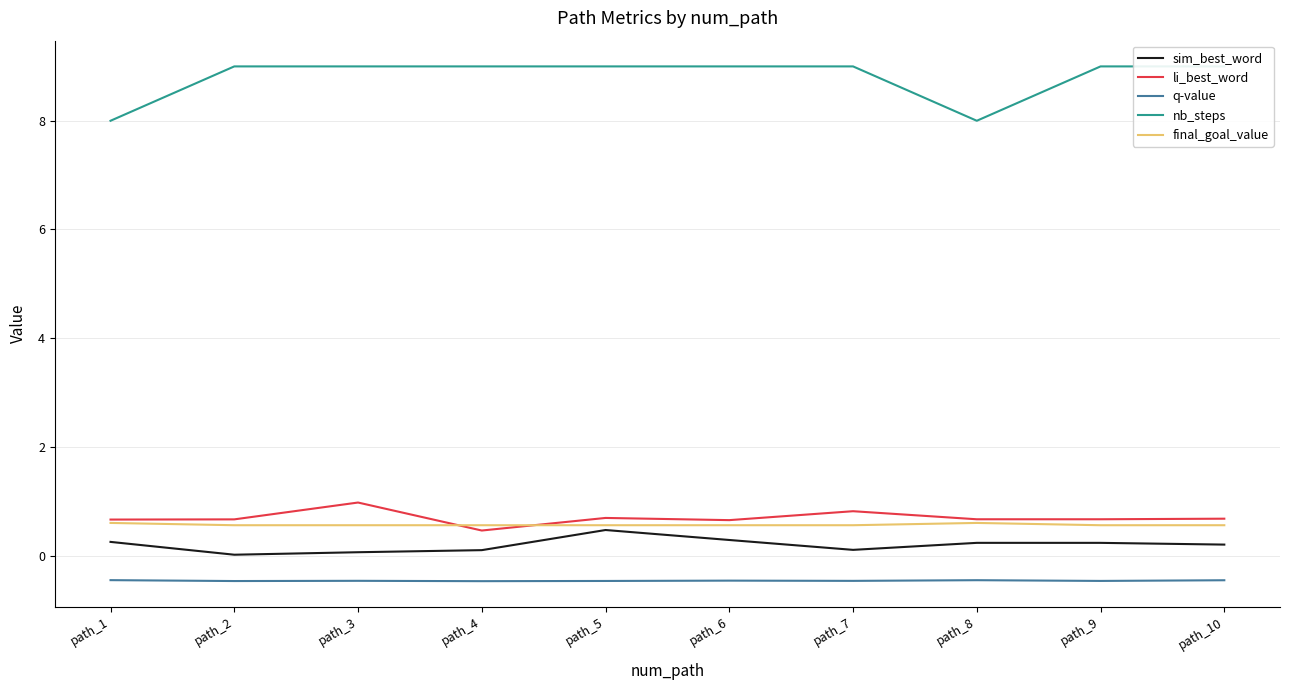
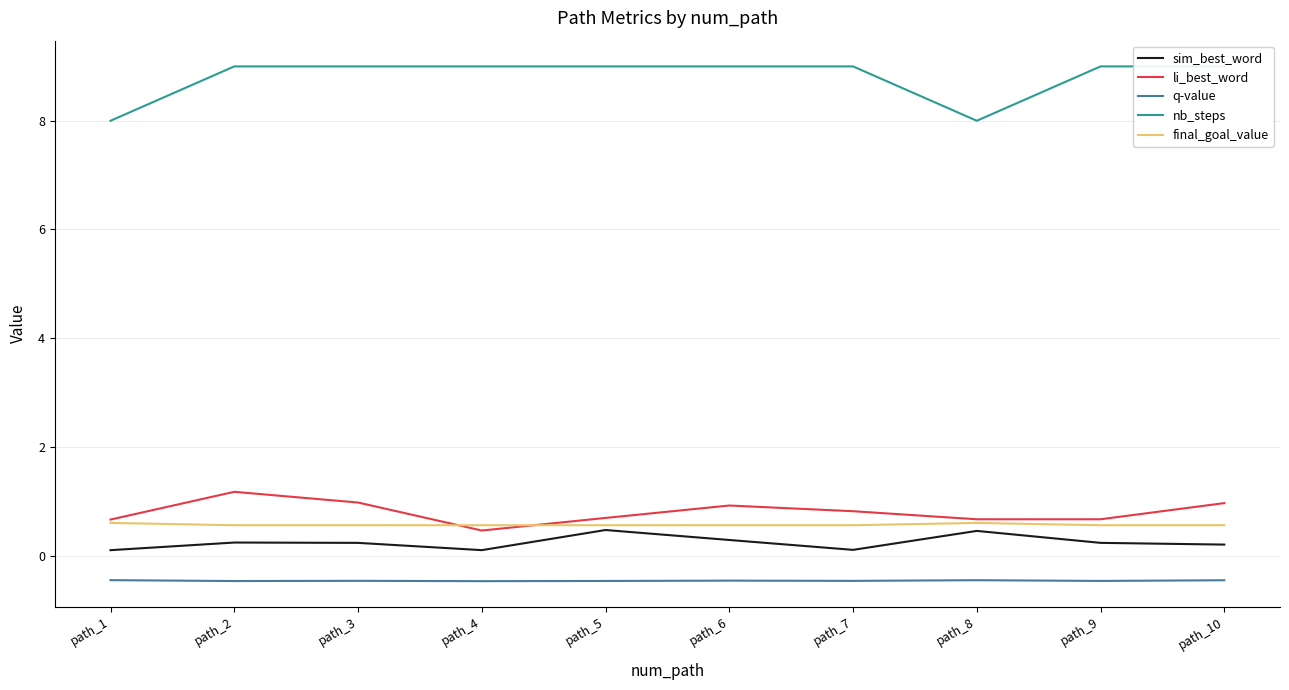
  {
    "sim_best_word": {
-     "path_1": 0.3,
-     "path_2": 0.0,
-     "path_3": 0.1,
+     "path_1": 0.1,
+     "path_2": 0.2,
+     "path_3": 0.2,
      "path_4": 0.1,
      "path_5": 0.5,
      "path_6": 0.3,
      "path_7": 0.1,
-     "path_8": 0.2,
+     "path_8": 0.5,
      "path_9": 0.2,
      "path_10": 0.2
    },
    "li_best_word": {
      "path_1": 0.7,
-     "path_2": 0.7,
+     "path_2": 1.2,
      "path_3": 1.0,
      "path_4": 0.5,
      "path_5": 0.7,
-     "path_6": 0.7,
+     "path_6": 0.9,
      "path_7": 0.8,
      "path_8": 0.7,
      "path_9": 0.7,
-     "path_10": 0.7
+     "path_10": 1.0
    },
    "final_goal_value": {
      "path_1": 0.6,
      "path_2": 0.6,
      "path_3": 0.6,
      "path_4": 0.6,
      "path_5": 0.6,
      "path_6": 0.6,
      "path_7": 0.6,
      "path_8": 0.6,
      "path_9": 0.6,
      "path_10": 0.6
    }
  }
